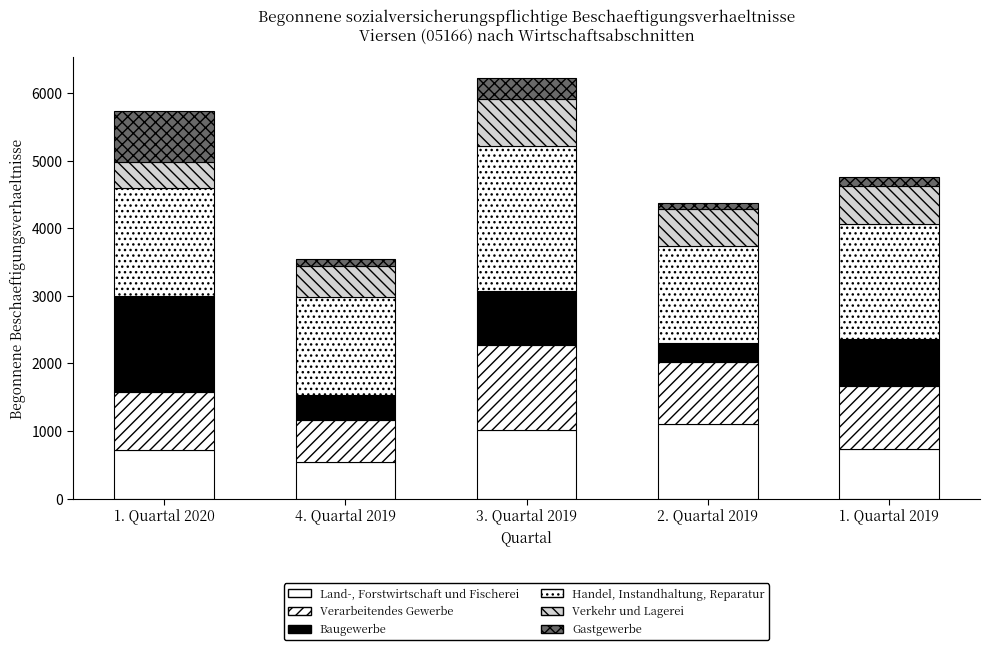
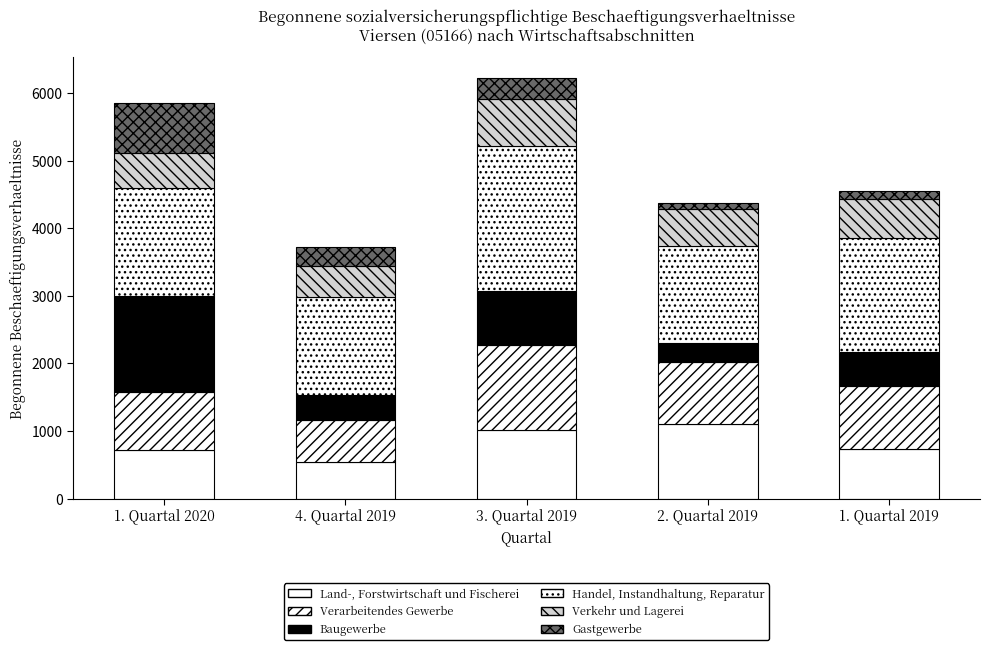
  {
    "Baugewerbe": {
      "1. Quartal 2020": 1400,
      "4. Quartal 2019": 400,
      "3. Quartal 2019": 800,
      "2. Quartal 2019": 300,
-     "1. Quartal 2019": 700
+     "1. Quartal 2019": 500
    },
    "Verkehr und Lagerei": {
-     "1. Quartal 2020": 400,
+     "1. Quartal 2020": 500,
      "4. Quartal 2019": 500,
      "3. Quartal 2019": 700,
      "2. Quartal 2019": 500,
      "1. Quartal 2019": 600
    },
    "Gastgewerbe": {
      "1. Quartal 2020": 800,
-     "4. Quartal 2019": 100,
+     "4. Quartal 2019": 300,
      "3. Quartal 2019": 300,
      "2. Quartal 2019": 100,
      "1. Quartal 2019": 100
    }
  }
